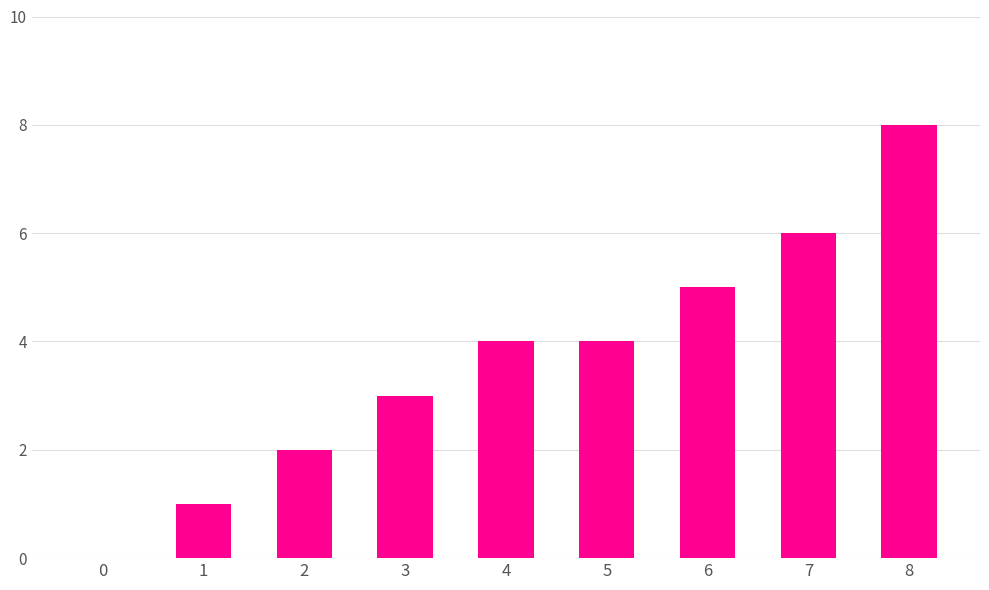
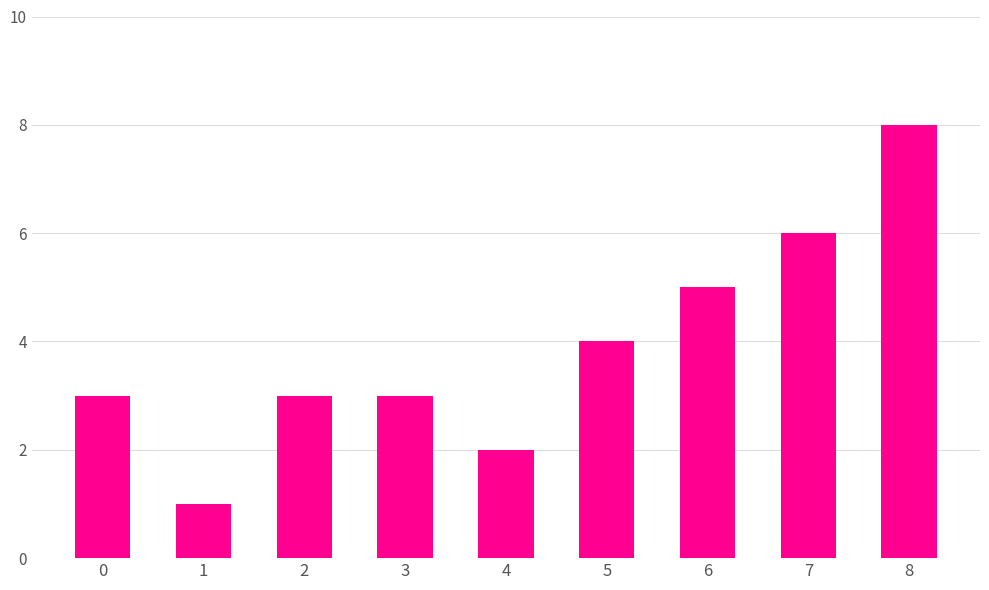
  {
-   "0": 0,
+   "0": 3,
    "1": 1,
-   "2": 2,
+   "2": 3,
    "3": 3,
-   "4": 4,
+   "4": 2,
    "5": 4,
    "6": 5,
    "7": 6,
    "8": 8
  }
